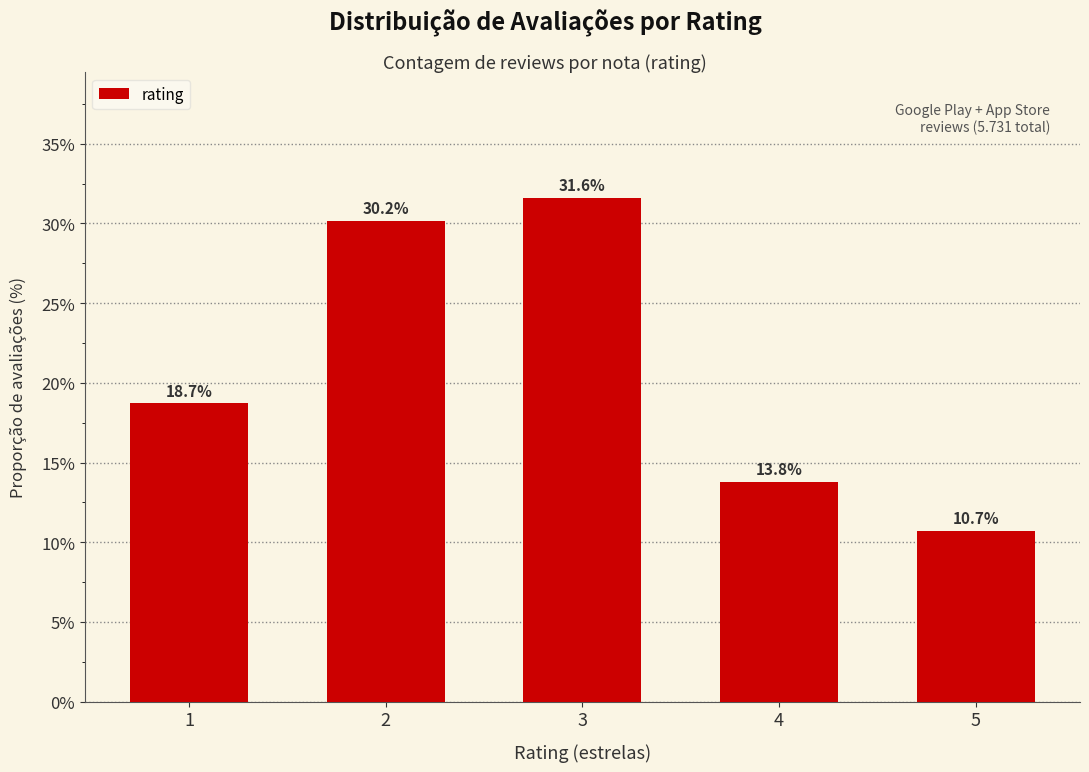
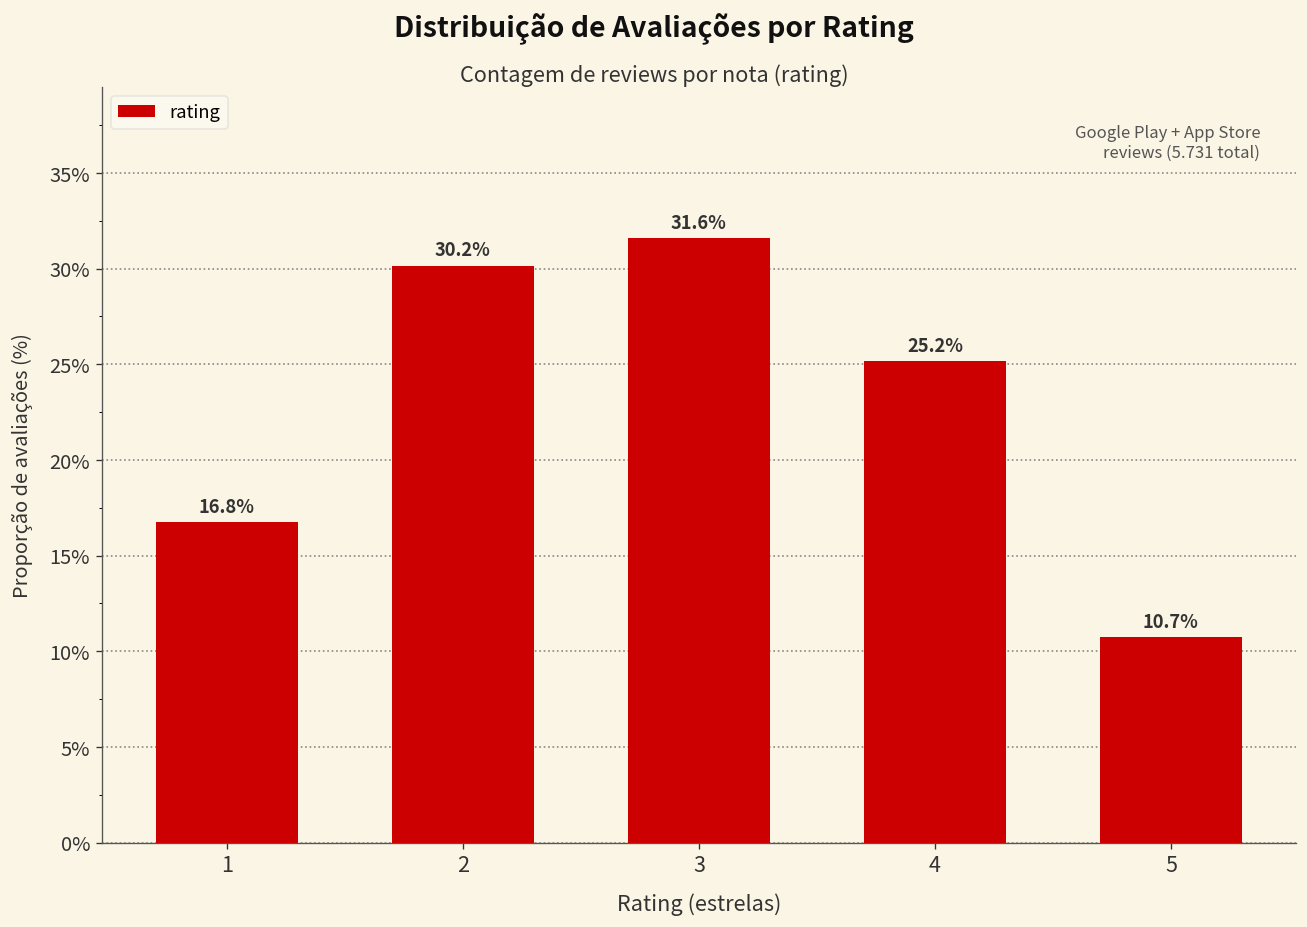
  {
-   "1": "18.7%",
+   "1": "16.8%",
    "2": "30.2%",
    "3": "31.6%",
-   "4": "13.8%",
+   "4": "25.2%",
    "5": "10.7%"
  }
